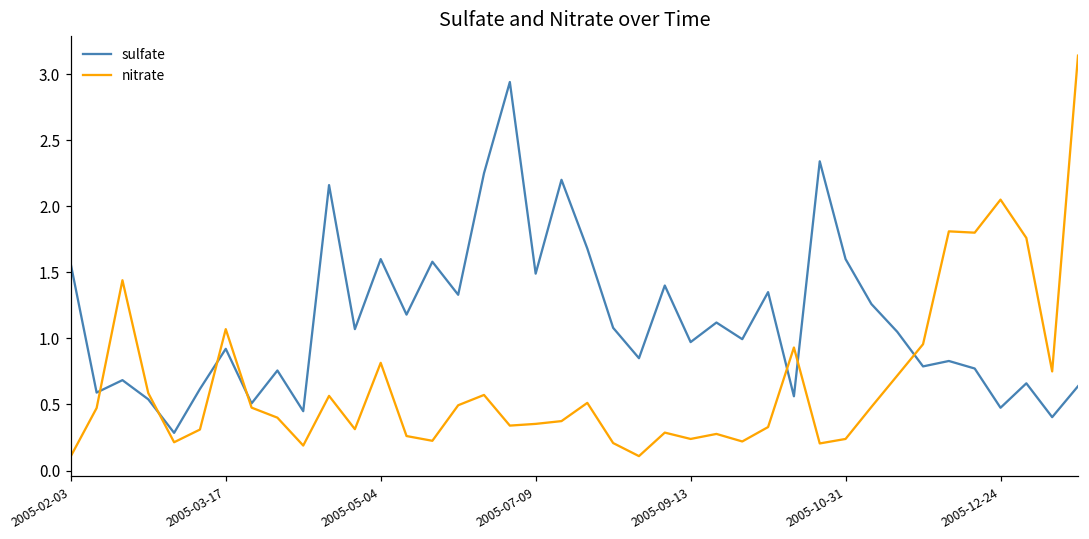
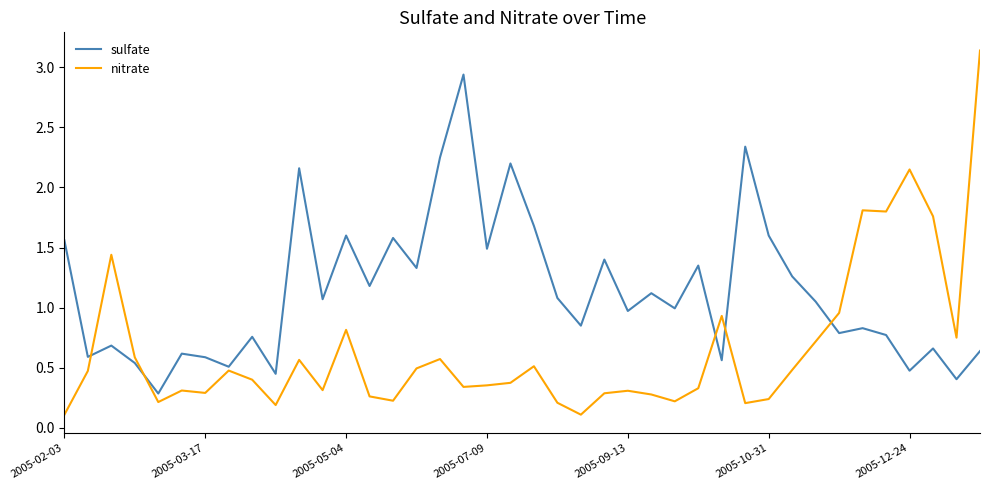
  {
    "sulfate": {
      "2005-02-03": 1.56,
-     "2005-03-17": 0.92,
+     "2005-03-17": 0.59,
      "2005-05-04": 1.60,
      "2005-07-09": 1.49,
      "2005-09-13": 0.97,
      "2005-10-31": 1.60,
      "2005-12-24": 0.48
    },
    "nitrate": {
      "2005-02-03": 0.11,
-     "2005-03-17": 1.07,
+     "2005-03-17": 0.29,
      "2005-05-04": 0.82,
      "2005-07-09": 0.35,
-     "2005-09-13": 0.24,
+     "2005-09-13": 0.31,
      "2005-10-31": 0.24,
-     "2005-12-24": 2.05
+     "2005-12-24": 2.15
    }
  }
